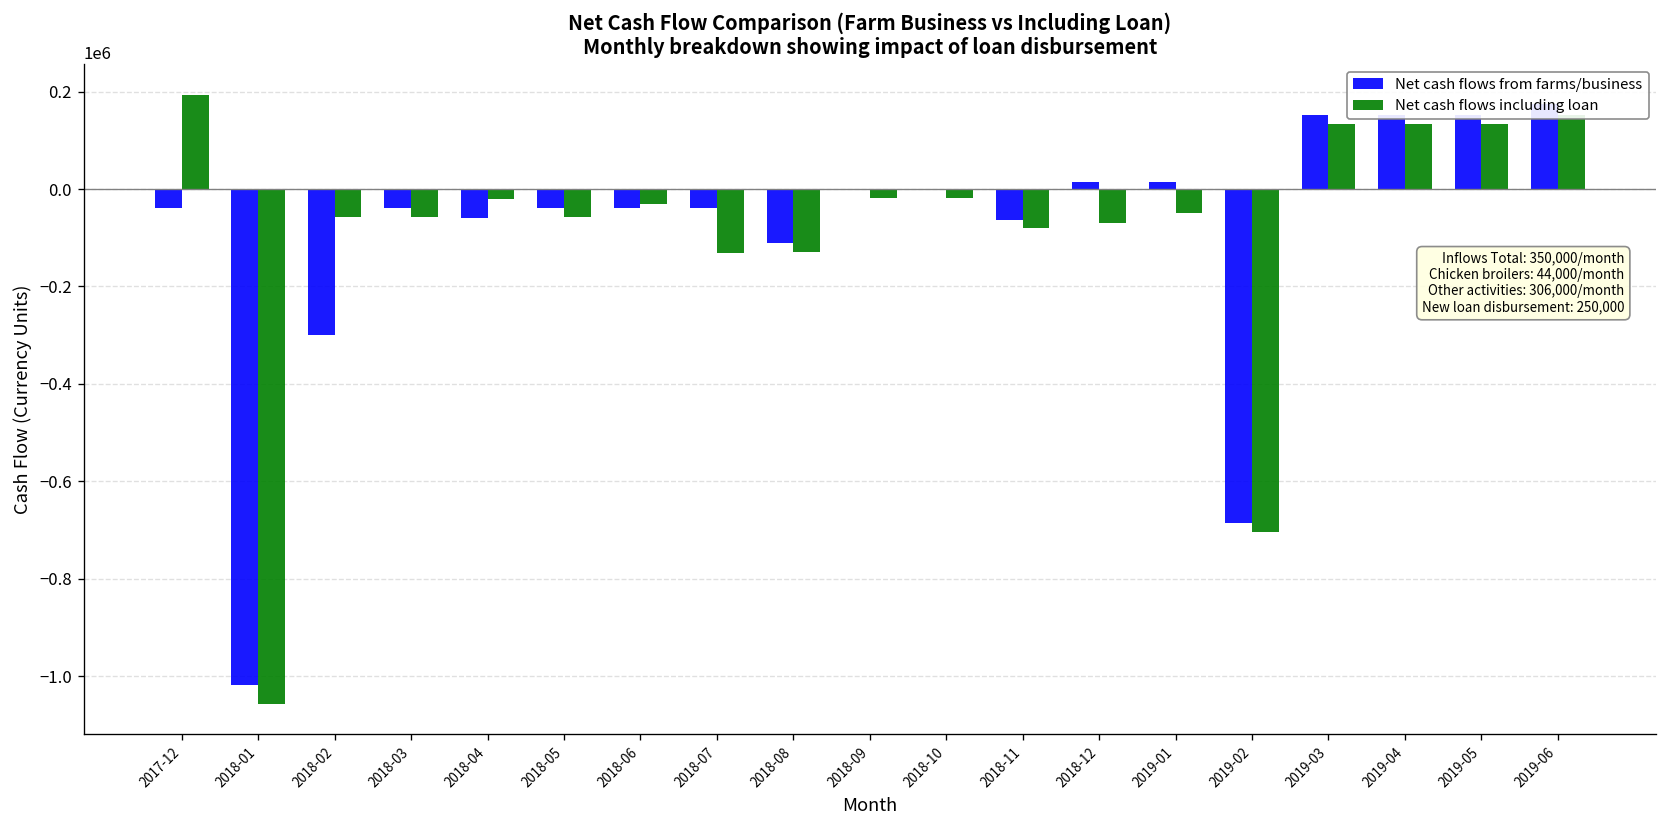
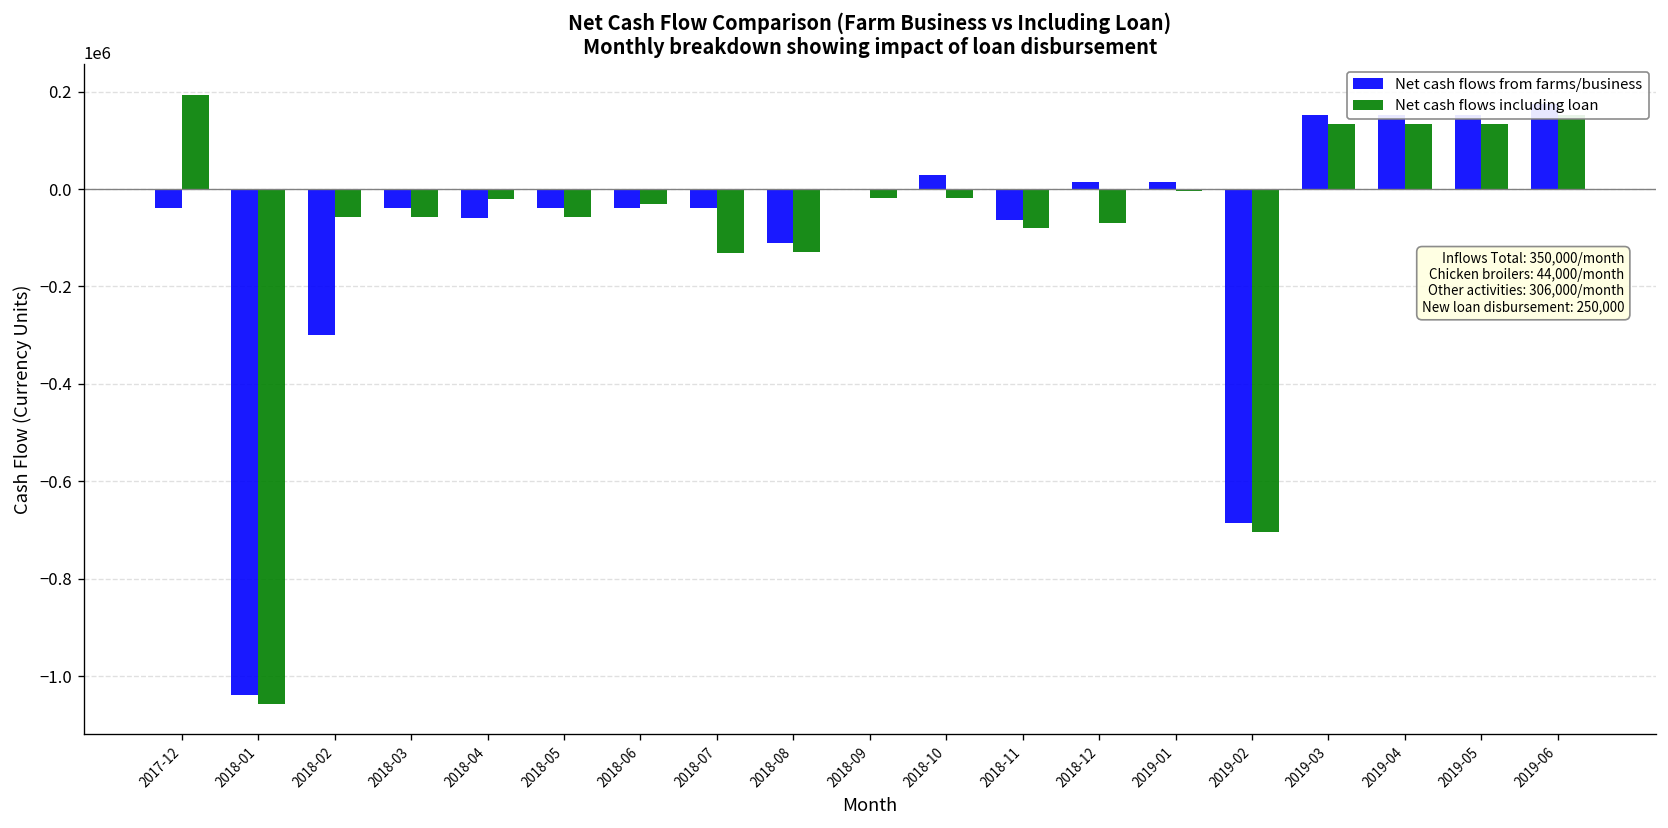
  {
    "Net cash flows from farms/business": {
      "2017-12": -40000,
-     "2018-01": -1020000,
+     "2018-01": -1040000,
      "2018-02": -300000,
      "2018-03": -40000,
      "2018-04": -60000,
      "2018-05": -40000,
      "2018-06": -40000,
      "2018-07": -40000,
      "2018-08": -110000,
-     "2018-10": 0,
+     "2018-10": 30000,
      "2018-11": -60000,
      "2018-12": 10000,
      "2019-01": 10000,
      "2019-02": -690000,
      "2019-03": 150000
    },
    "Net cash flows including loan": {
      "2017-12": 190000,
      "2018-01": -1060000,
      "2018-02": -60000,
      "2018-03": -60000,
      "2018-04": -20000,
      "2018-05": -60000,
      "2018-06": -30000,
      "2018-07": -130000,
      "2018-08": -130000,
      "2018-09": -20000,
      "2018-10": -20000,
      "2018-11": -80000,
      "2018-12": -70000,
-     "2019-01": -50000,
+     "2019-01": 0,
      "2019-02": -700000,
      "2019-03": 130000,
      "2019-04": 130000,
      "2019-05": 130000
    }
  }
